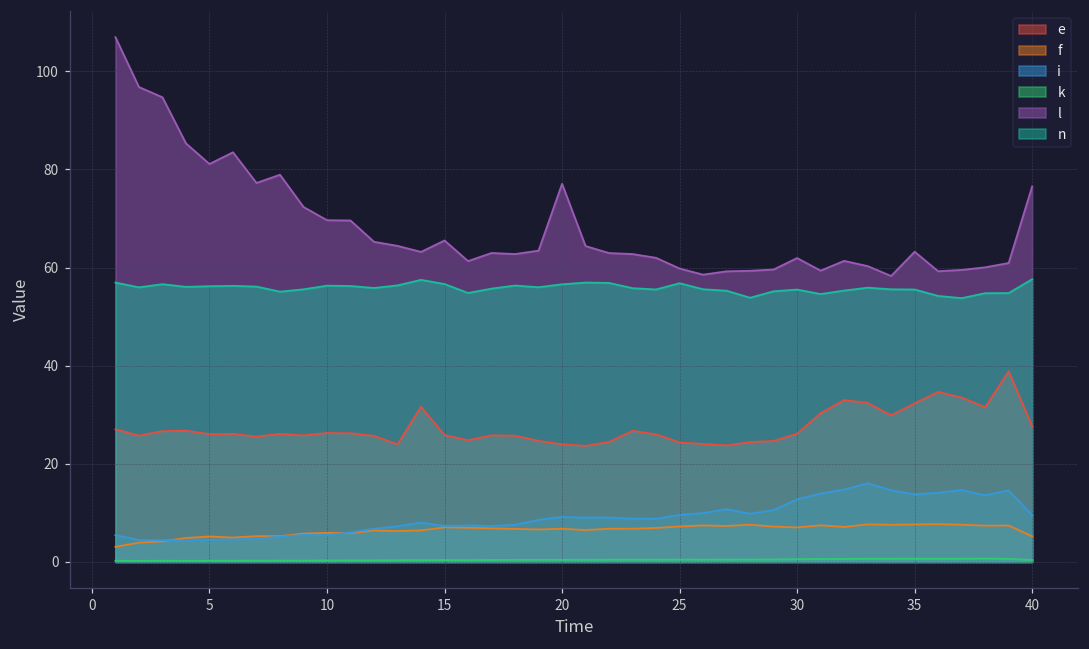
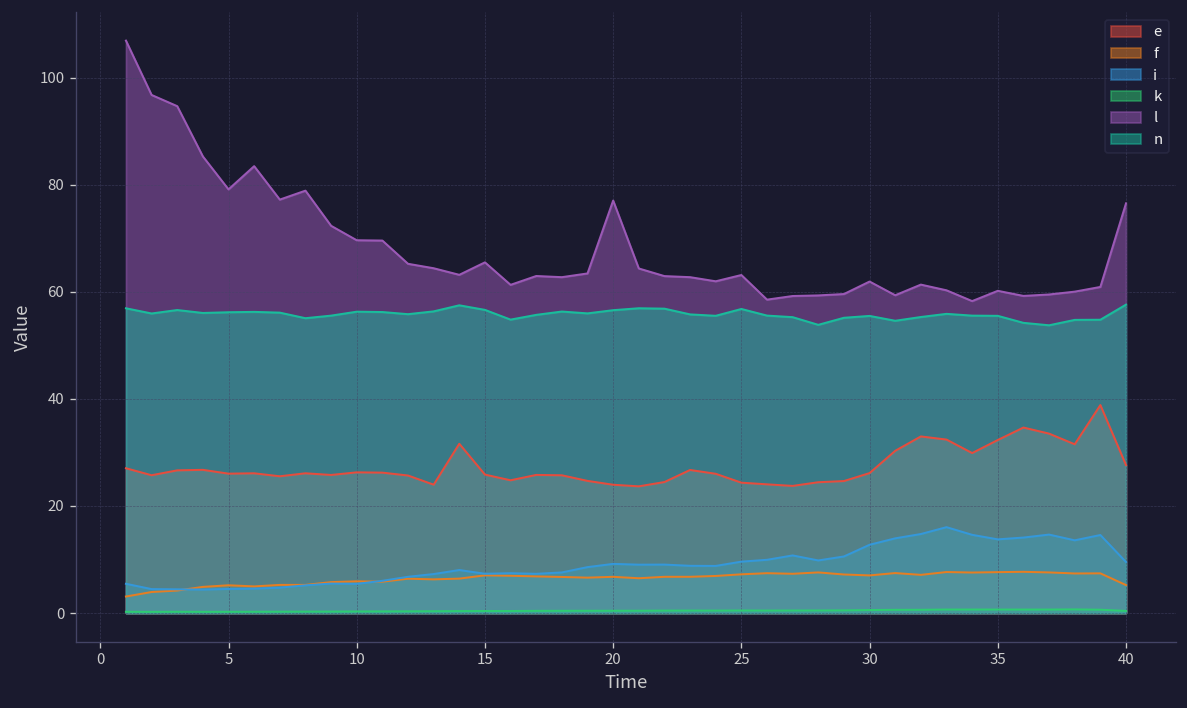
  {
    "l": {
-     "5": 81,
+     "5": 79,
      "10": 70,
      "15": 66,
      "20": 77,
-     "25": 60,
+     "25": 63,
      "30": 62,
-     "35": 63,
+     "35": 60,
      "40": 77
    }
  }
